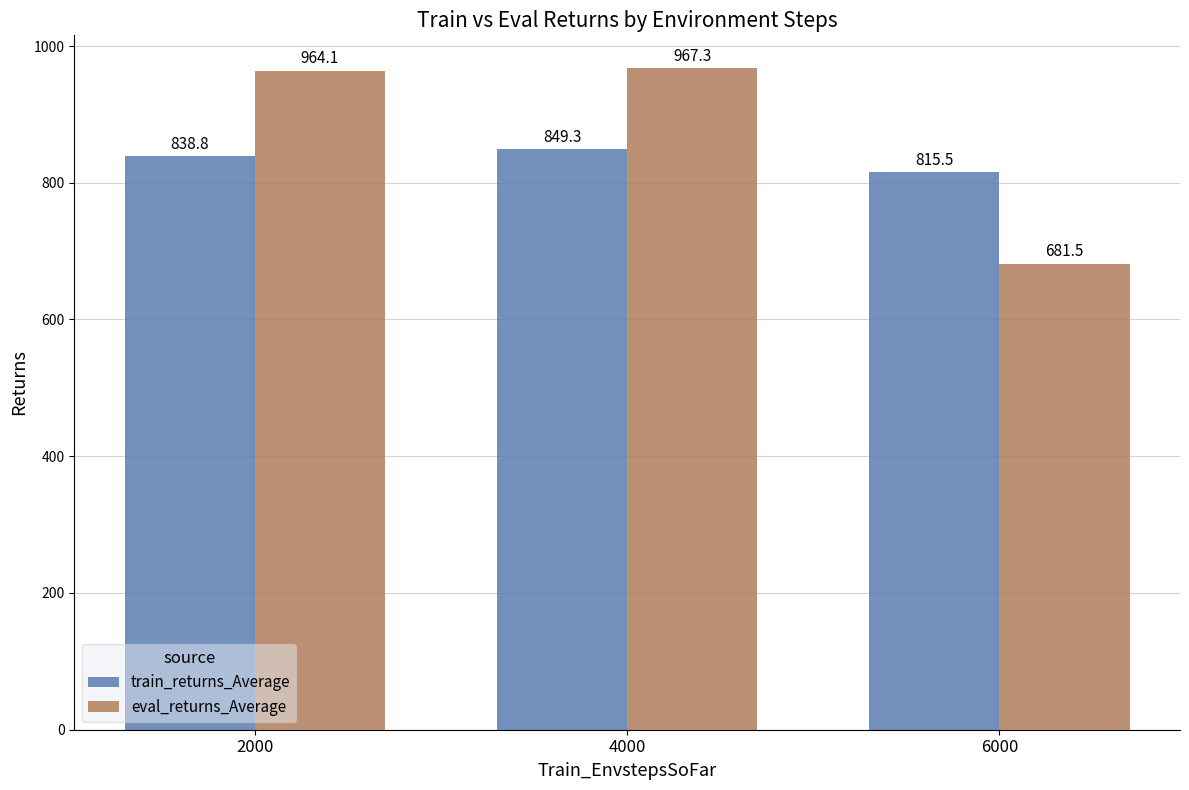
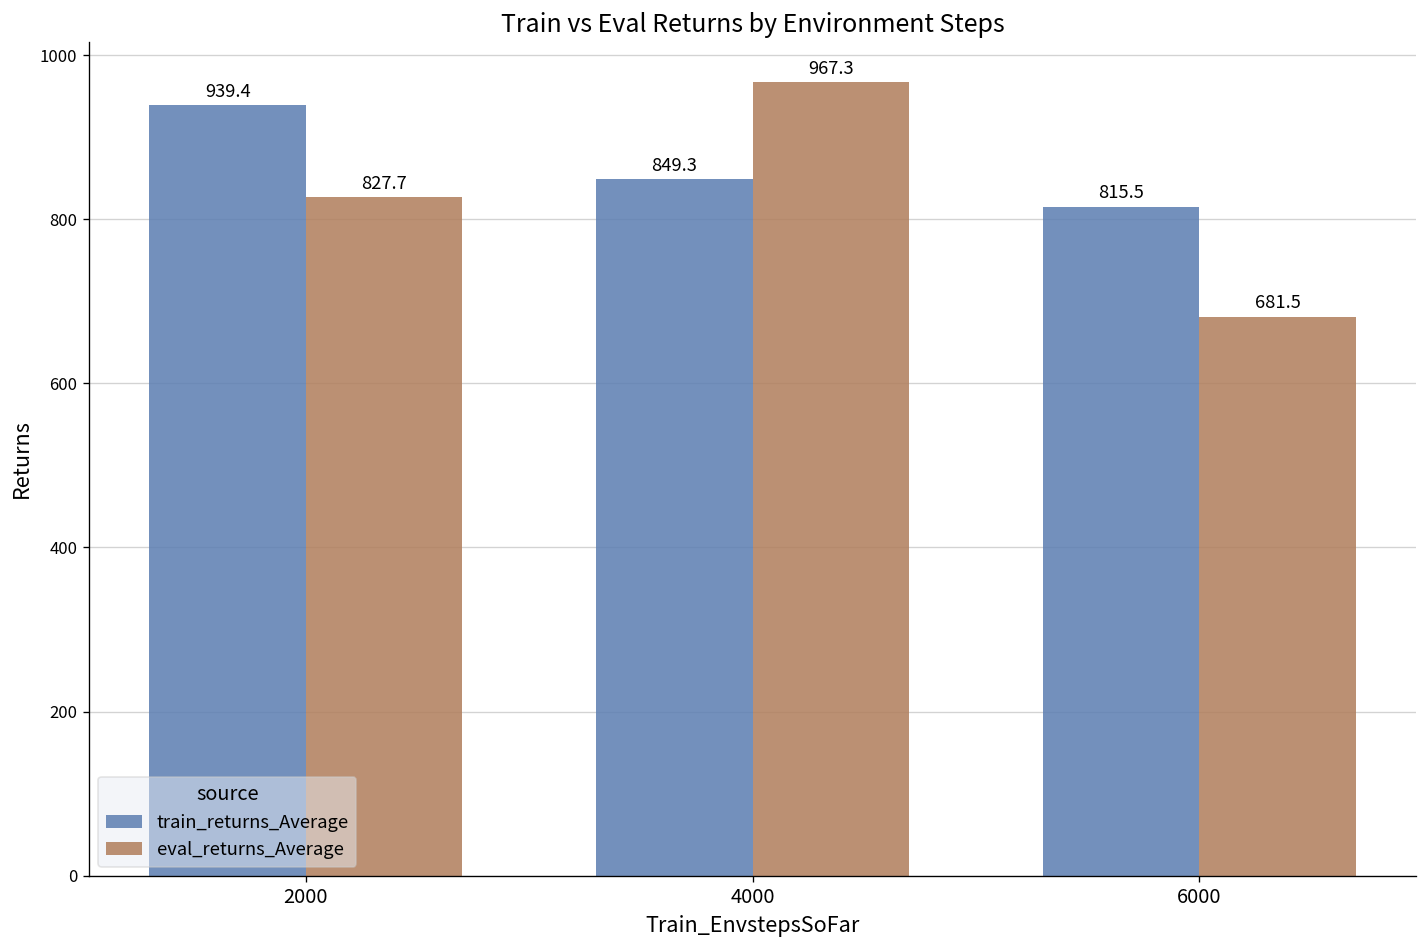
  {
    "train_returns_Average": {
-     "2000": 838.8,
+     "2000": 939.4,
      "4000": 849.3,
      "6000": 815.5
    },
    "eval_returns_Average": {
-     "2000": 964.1,
+     "2000": 827.7,
      "4000": 967.3,
      "6000": 681.5
    }
  }
